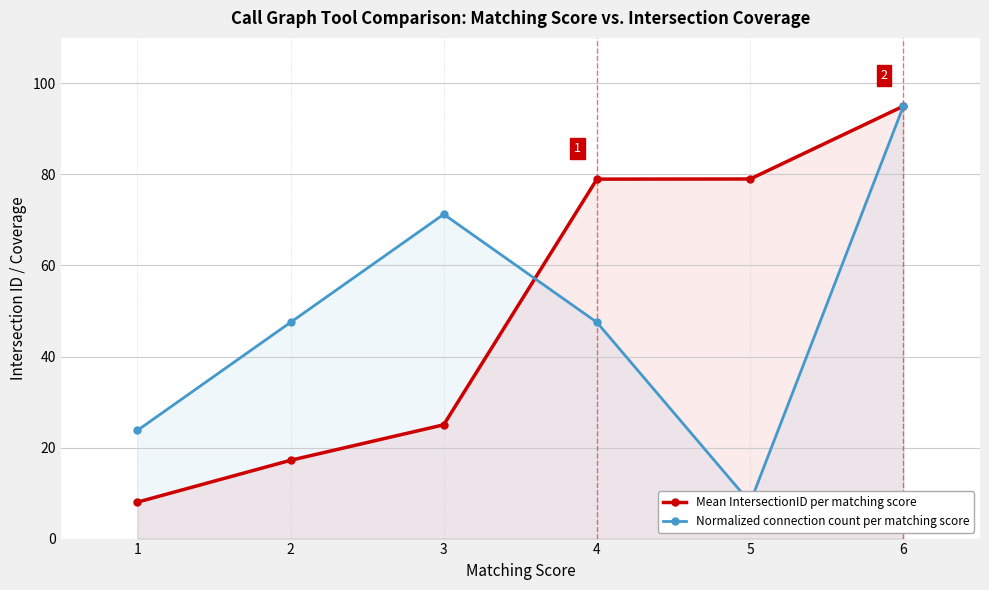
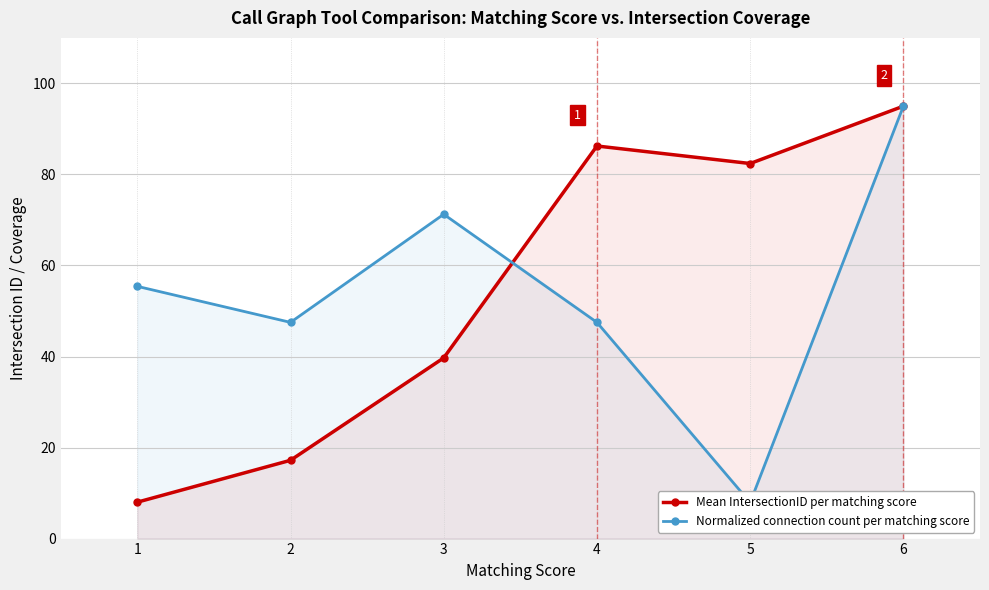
  {
    "Mean IntersectionID per matching score": {
      "1": 8,
      "2": 17,
-     "3": 25,
-     "4": 79,
-     "5": 79
+     "3": 40,
+     "4": 86,
+     "5": 82
    },
    "Normalized connection count per matching score": {
-     "1": 24,
+     "1": 55,
      "2": 48,
      "3": 71,
      "4": 48
    }
  }
